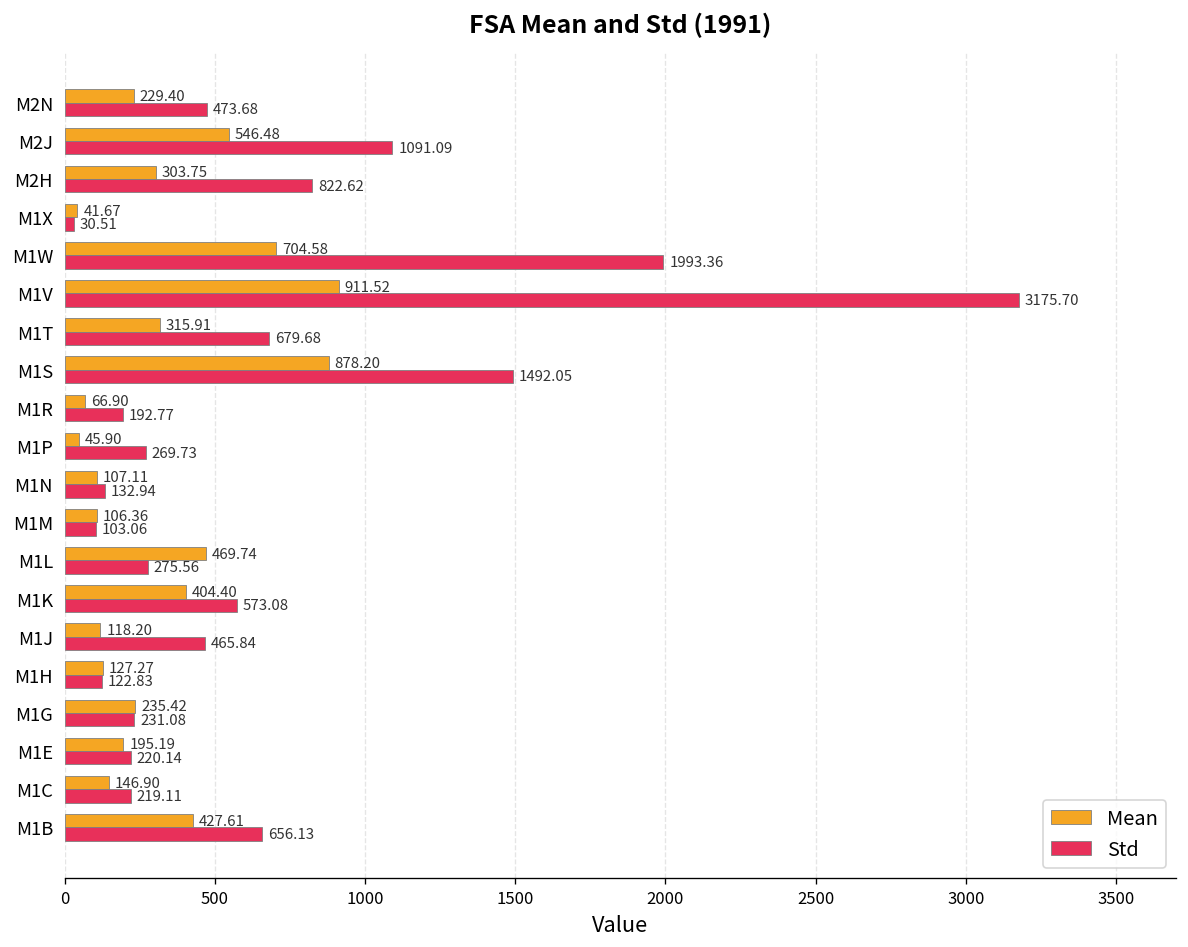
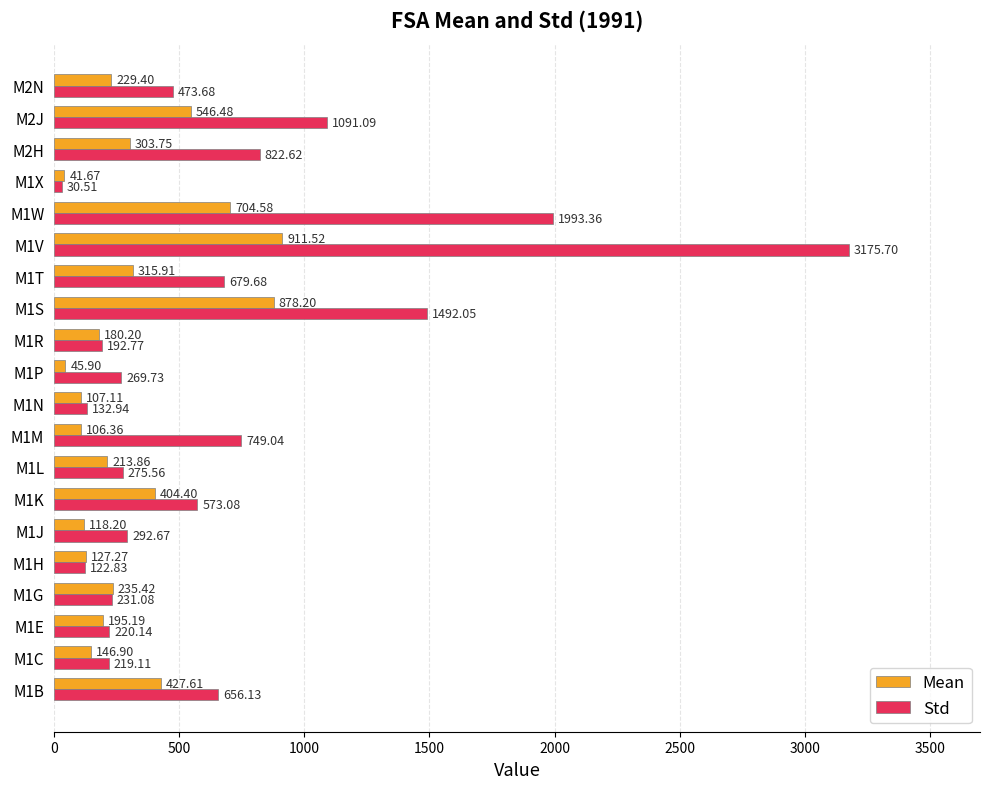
  {
    "Mean": {
      "M2N": 229.40,
      "M2J": 546.48,
      "M2H": 303.75,
      "M1X": 41.67,
      "M1W": 704.58,
      "M1V": 911.52,
      "M1T": 315.91,
      "M1S": 878.20,
-     "M1R": 66.90,
+     "M1R": 180.20,
      "M1P": 45.90,
      "M1N": 107.11,
      "M1M": 106.36,
-     "M1L": 469.74,
+     "M1L": 213.86,
      "M1K": 404.40,
      "M1J": 118.20,
      "M1H": 127.27,
      "M1G": 235.42,
      "M1E": 195.19,
      "M1C": 146.90,
      "M1B": 427.61
    },
    "Std": {
      "M2N": 473.68,
      "M2J": 1091.09,
      "M2H": 822.62,
      "M1X": 30.51,
      "M1W": 1993.36,
      "M1V": 3175.70,
      "M1T": 679.68,
      "M1S": 1492.05,
      "M1R": 192.77,
      "M1P": 269.73,
      "M1N": 132.94,
-     "M1M": 103.06,
+     "M1M": 749.04,
      "M1L": 275.56,
      "M1K": 573.08,
-     "M1J": 465.84,
+     "M1J": 292.67,
      "M1H": 122.83,
      "M1G": 231.08,
      "M1E": 220.14,
      "M1C": 219.11,
      "M1B": 656.13
    }
  }
